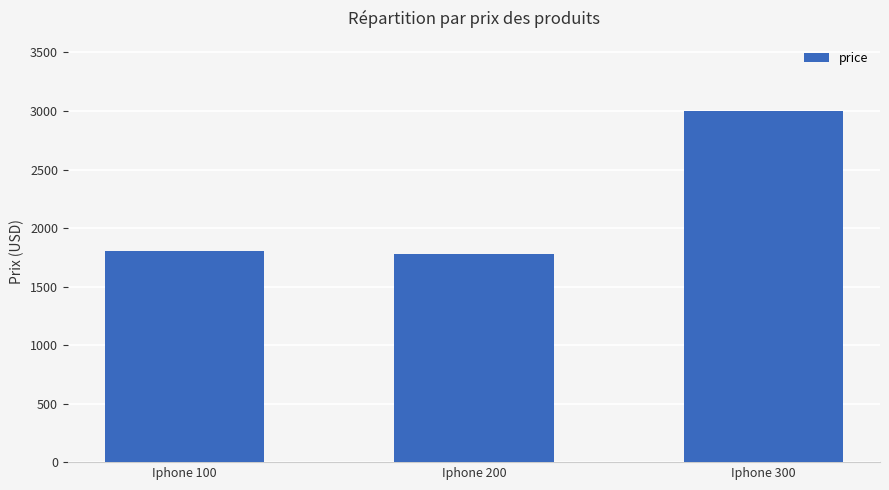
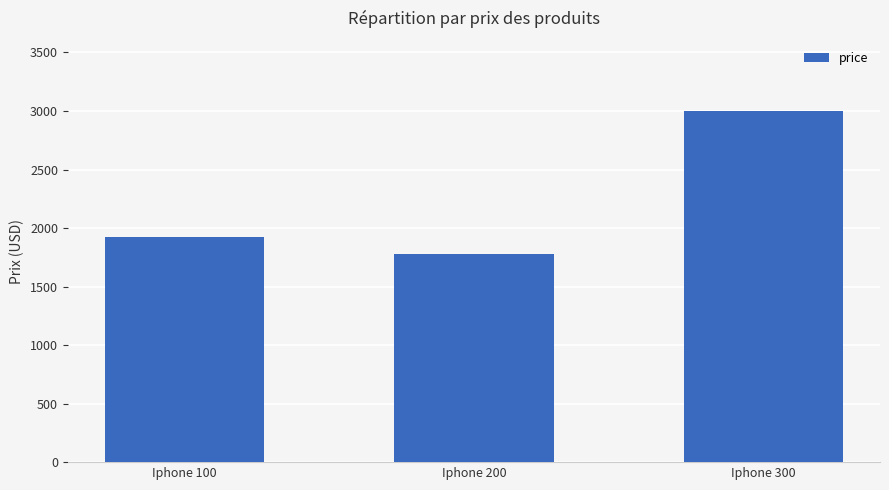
  {
-   "Iphone 100": 1800,
+   "Iphone 100": 1920,
    "Iphone 200": 1770,
    "Iphone 300": 3000
  }
